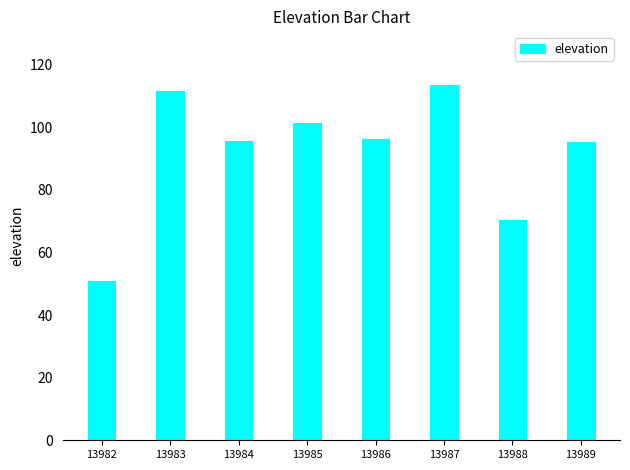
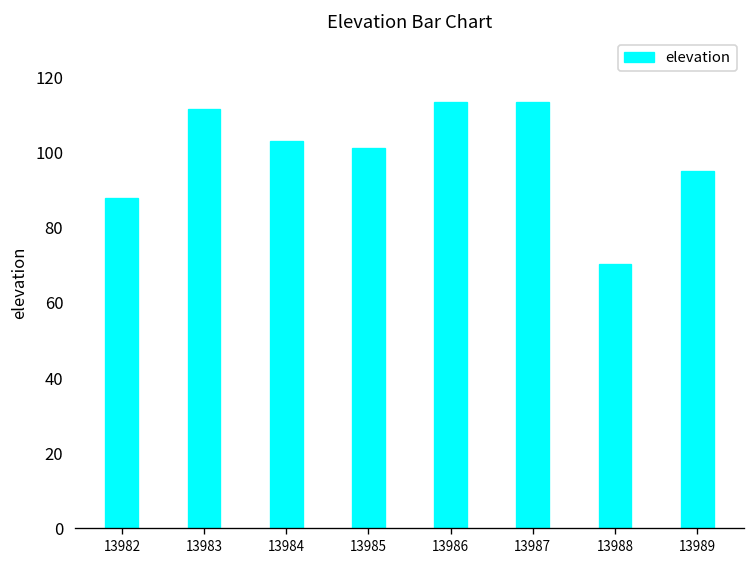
  {
-   "13982": 51,
+   "13982": 88,
    "13983": 112,
-   "13984": 96,
+   "13984": 103,
    "13985": 101,
-   "13986": 96,
+   "13986": 113,
    "13987": 114,
    "13988": 70,
    "13989": 95
  }
